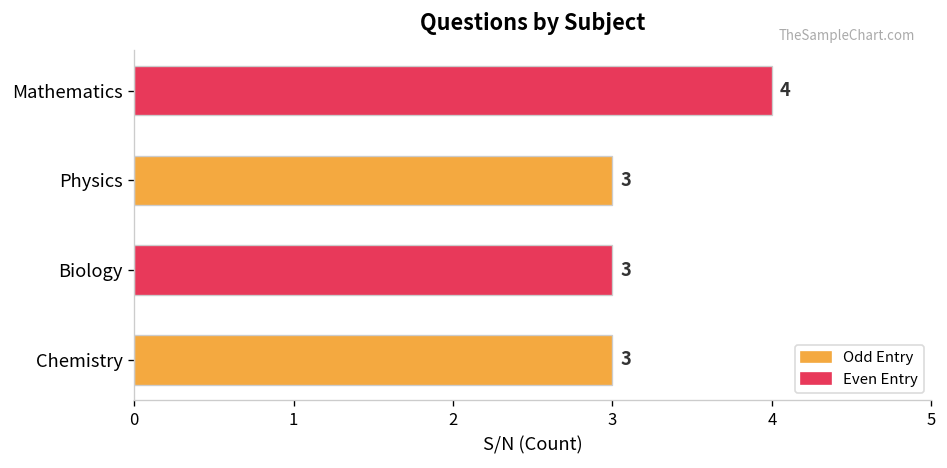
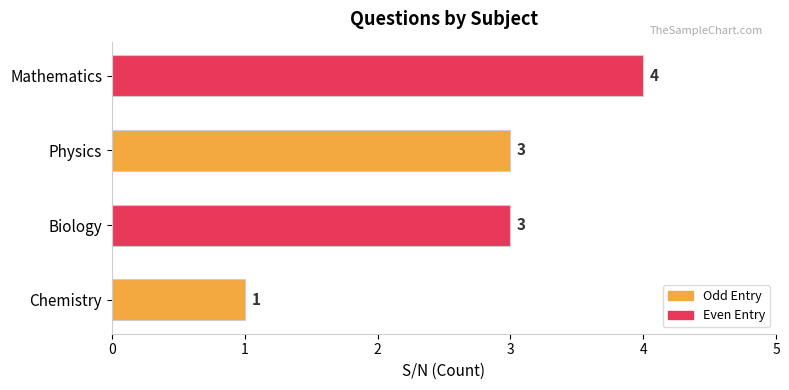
  {
    "Mathematics": 4,
    "Physics": 3,
    "Biology": 3,
-   "Chemistry": 3
+   "Chemistry": 1
  }
